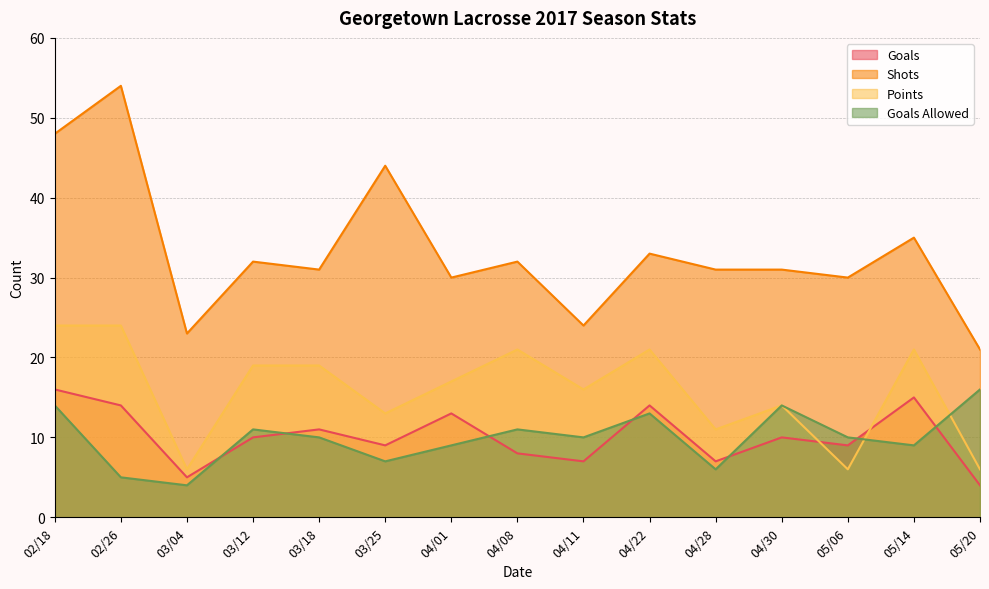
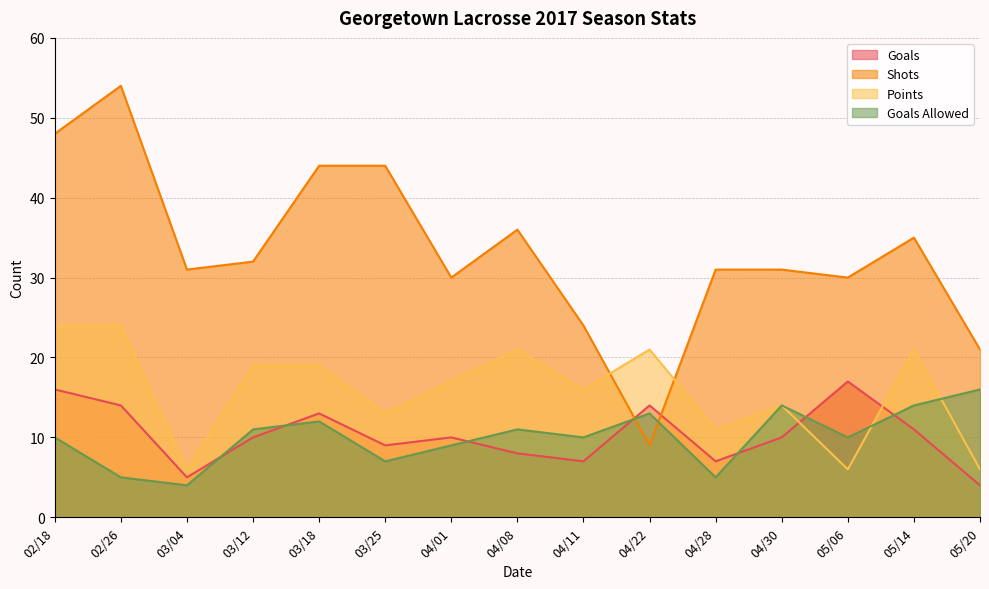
  {
    "Goals": {
      "02/18": 16,
      "02/26": 14,
      "03/04": 5,
      "03/12": 10,
-     "03/18": 11,
+     "03/18": 13,
      "03/25": 9,
-     "04/01": 13,
+     "04/01": 10,
      "04/08": 8,
      "04/11": 7,
      "04/22": 14,
      "04/28": 7,
      "04/30": 10,
-     "05/06": 9,
-     "05/14": 15,
+     "05/06": 17,
+     "05/14": 11,
      "05/20": 4
    },
    "Shots": {
      "02/18": 48,
      "02/26": 54,
-     "03/04": 23,
+     "03/04": 31,
      "03/12": 32,
-     "03/18": 31,
+     "03/18": 44,
      "03/25": 44,
      "04/01": 30,
-     "04/08": 32,
+     "04/08": 36,
      "04/11": 24,
-     "04/22": 33,
+     "04/22": 9,
      "04/28": 31,
      "04/30": 31,
      "05/06": 30,
      "05/14": 35,
      "05/20": 21
    },
    "Points": {
      "02/18": 24,
      "02/26": 24,
      "03/04": 6,
      "03/12": 19,
      "03/18": 19,
      "03/25": 13,
      "04/01": 17,
      "04/08": 21,
      "04/11": 16,
      "04/22": 21,
      "04/28": 11,
      "05/06": 6,
      "05/14": 21,
      "05/20": 6
    },
    "Goals Allowed": {
-     "02/18": 14,
+     "02/18": 10,
      "02/26": 5,
      "03/04": 4,
      "03/12": 11,
-     "03/18": 10,
+     "03/18": 12,
      "03/25": 7,
      "04/01": 9,
      "04/08": 11,
      "04/11": 10,
      "04/22": 13,
-     "04/28": 6,
+     "04/28": 5,
      "05/06": 10,
-     "05/14": 9,
+     "05/14": 14,
      "05/20": 16
    }
  }
